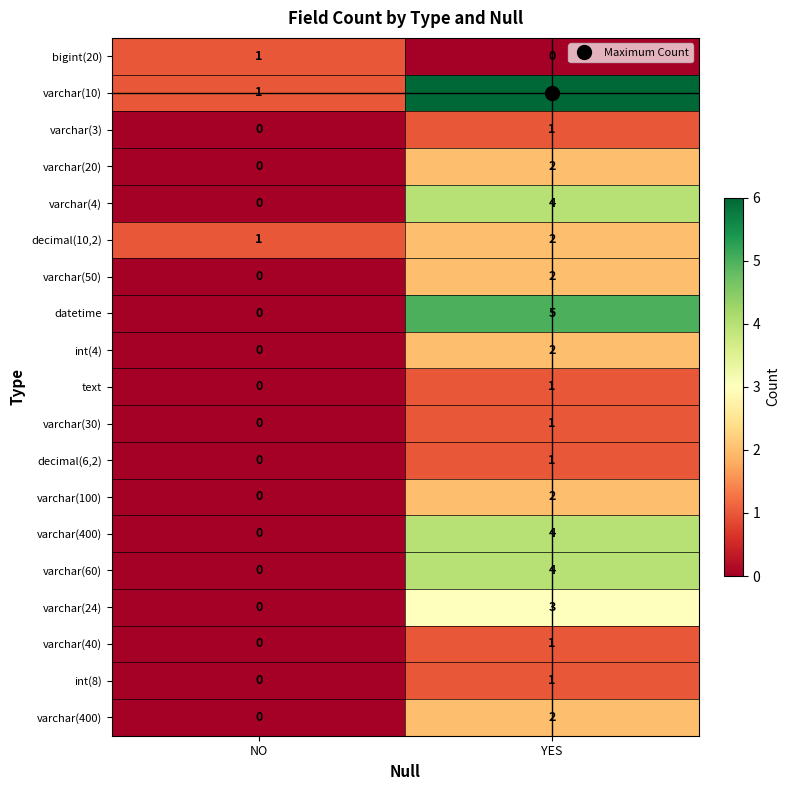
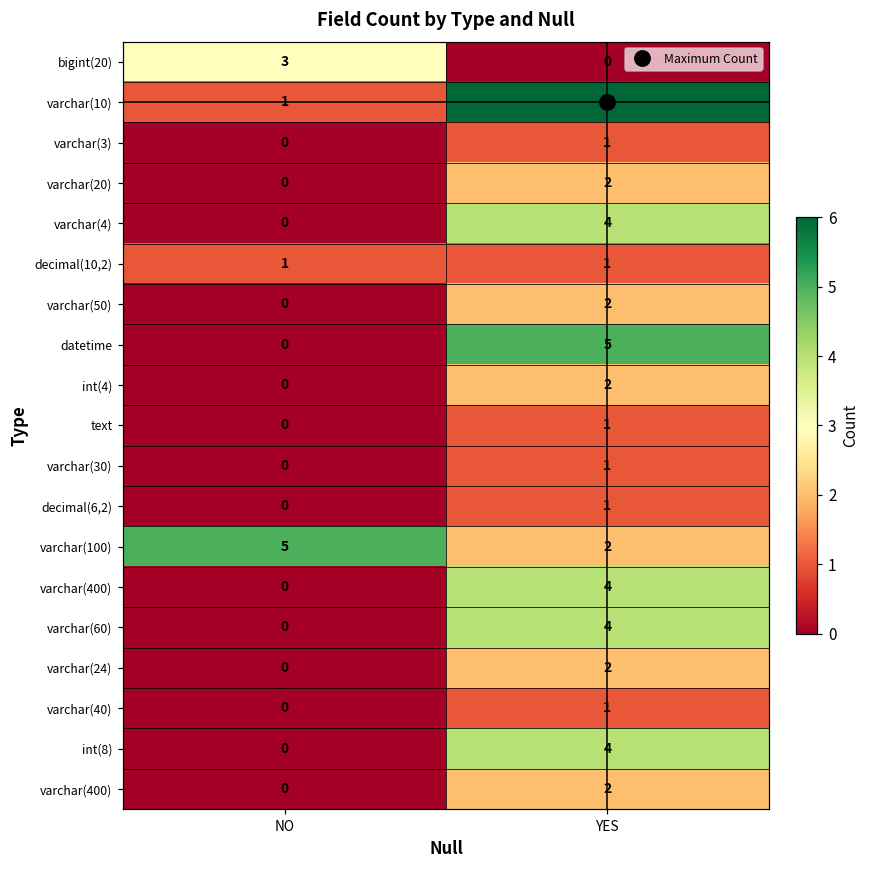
  {
    "bigint(20)": {
-     "NO": 1,
+     "NO": 3,
      "YES": 0
    },
    "varchar(10)": {
      "NO": 1
    },
    "varchar(3)": {
      "NO": 0,
      "YES": 1
    },
    "varchar(20)": {
      "NO": 0,
      "YES": 2
    },
    "varchar(4)": {
      "NO": 0,
      "YES": 4
    },
    "decimal(10,2)": {
      "NO": 1,
-     "YES": 2
+     "YES": 1
    },
    "varchar(50)": {
      "NO": 0,
      "YES": 2
    },
    "datetime": {
      "NO": 0,
      "YES": 5
    },
    "int(4)": {
      "NO": 0,
      "YES": 2
    },
    "text": {
      "NO": 0,
      "YES": 1
    },
    "varchar(30)": {
      "NO": 0,
      "YES": 1
    },
    "decimal(6,2)": {
      "NO": 0,
      "YES": 1
    },
    "varchar(100)": {
-     "NO": 0,
+     "NO": 5,
      "YES": 2
    },
    "varchar(60)": {
      "NO": 0,
      "YES": 4
    },
    "varchar(24)": {
      "NO": 0,
-     "YES": 3
+     "YES": 2
    },
    "varchar(40)": {
      "NO": 0,
      "YES": 1
    },
    "int(8)": {
      "NO": 0,
-     "YES": 1
+     "YES": 4
    }
  }
